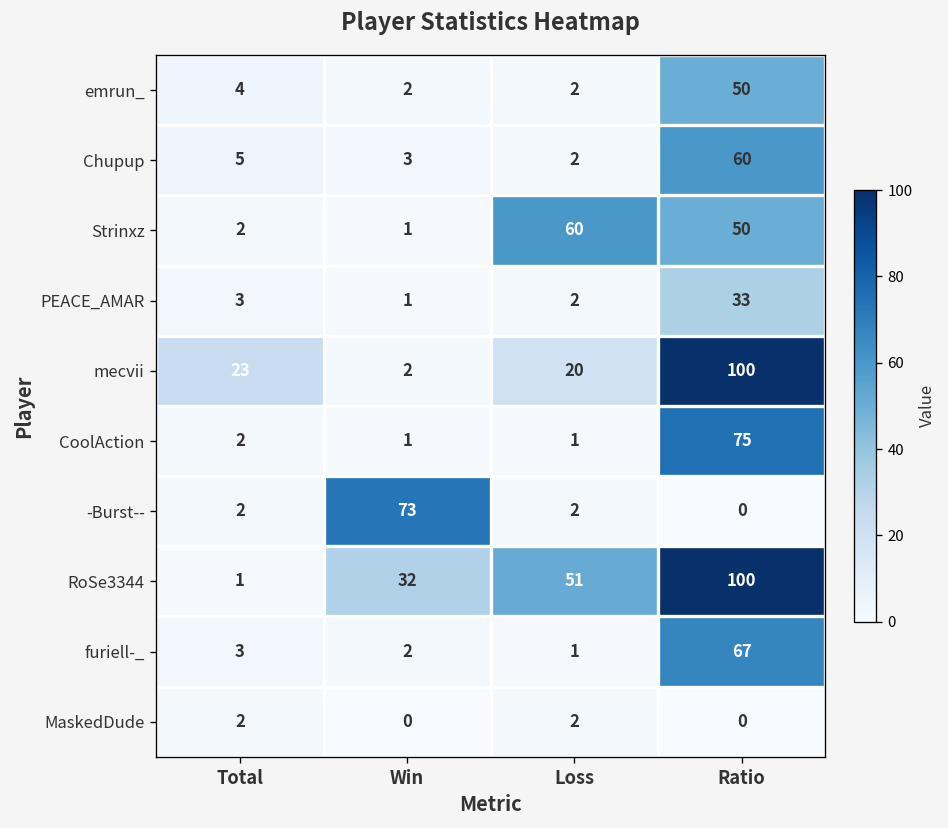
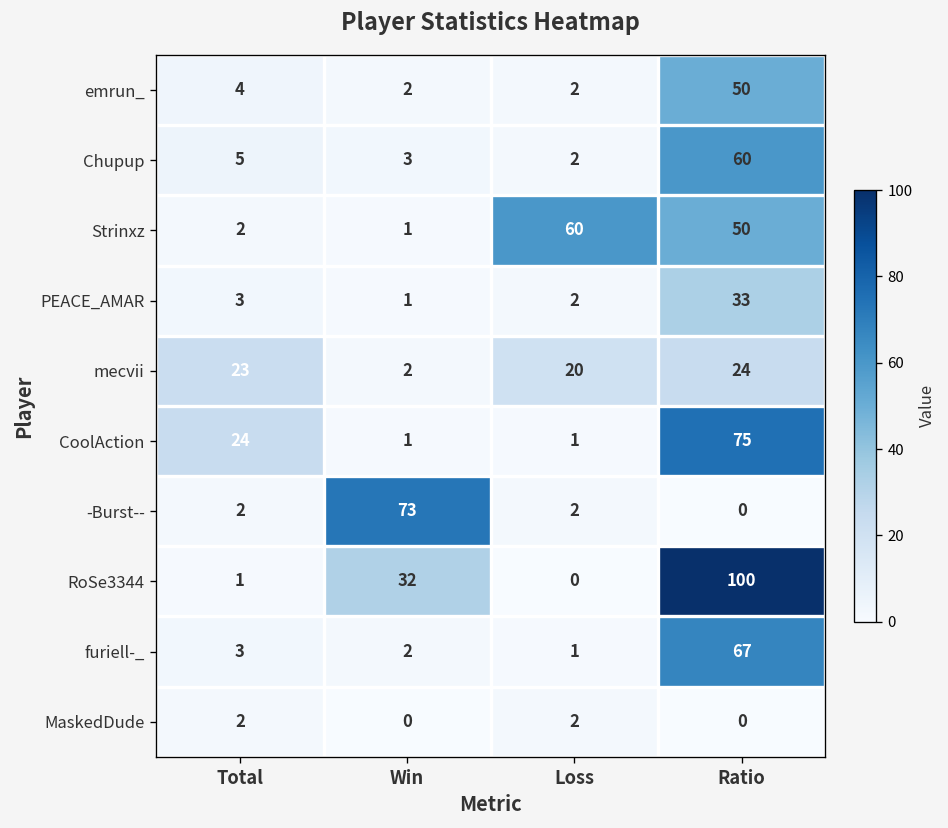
  {
    "emrun_": {
      "Total": 4,
      "Win": 2,
      "Loss": 2,
      "Ratio": 50
    },
    "Chupup": {
      "Total": 5,
      "Win": 3,
      "Loss": 2,
      "Ratio": 60
    },
    "Strinxz": {
      "Total": 2,
      "Win": 1,
      "Loss": 60,
      "Ratio": 50
    },
    "PEACE_AMAR": {
      "Total": 3,
      "Win": 1,
      "Loss": 2,
      "Ratio": 33
    },
    "mecvii": {
      "Total": 23,
      "Win": 2,
      "Loss": 20,
-     "Ratio": 100
+     "Ratio": 24
    },
    "CoolAction": {
-     "Total": 2,
+     "Total": 24,
      "Win": 1,
      "Loss": 1,
      "Ratio": 75
    },
    "-Burst--": {
      "Total": 2,
      "Win": 73,
      "Loss": 2,
      "Ratio": 0
    },
    "RoSe3344": {
      "Total": 1,
      "Win": 32,
-     "Loss": 51,
+     "Loss": 0,
      "Ratio": 100
    },
    "furiell-_": {
      "Total": 3,
      "Win": 2,
      "Loss": 1,
      "Ratio": 67
    },
    "MaskedDude": {
      "Total": 2,
      "Win": 0,
      "Loss": 2,
      "Ratio": 0
    }
  }
